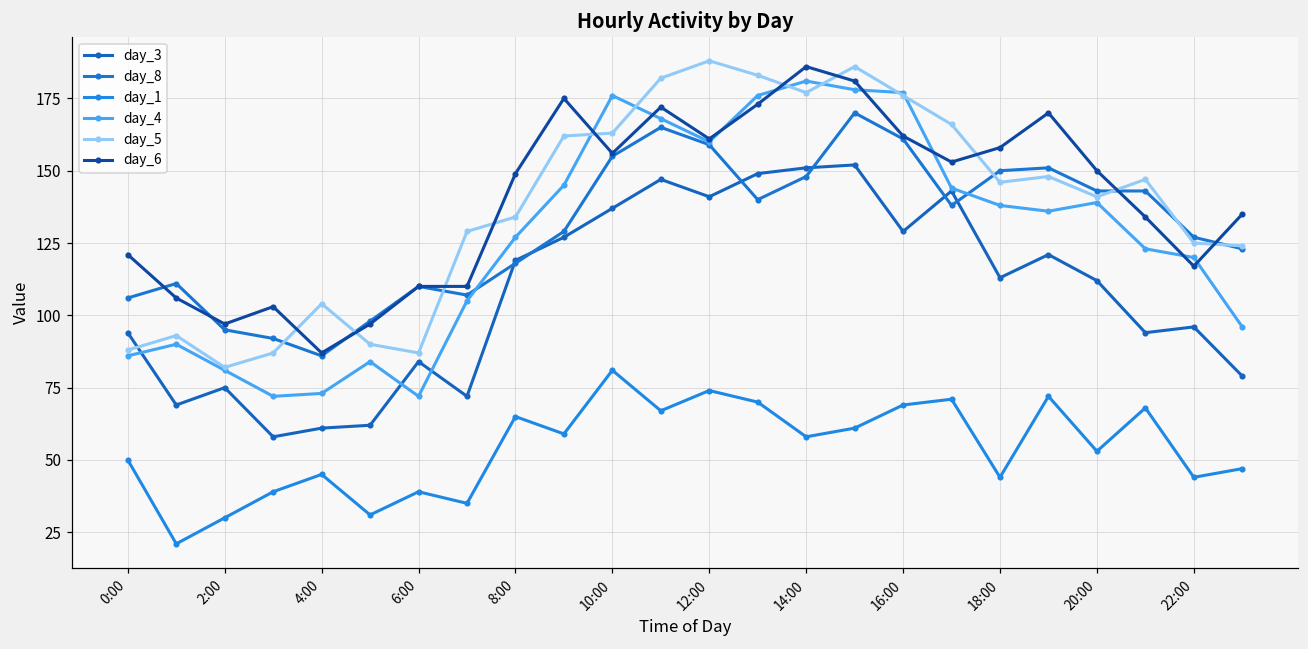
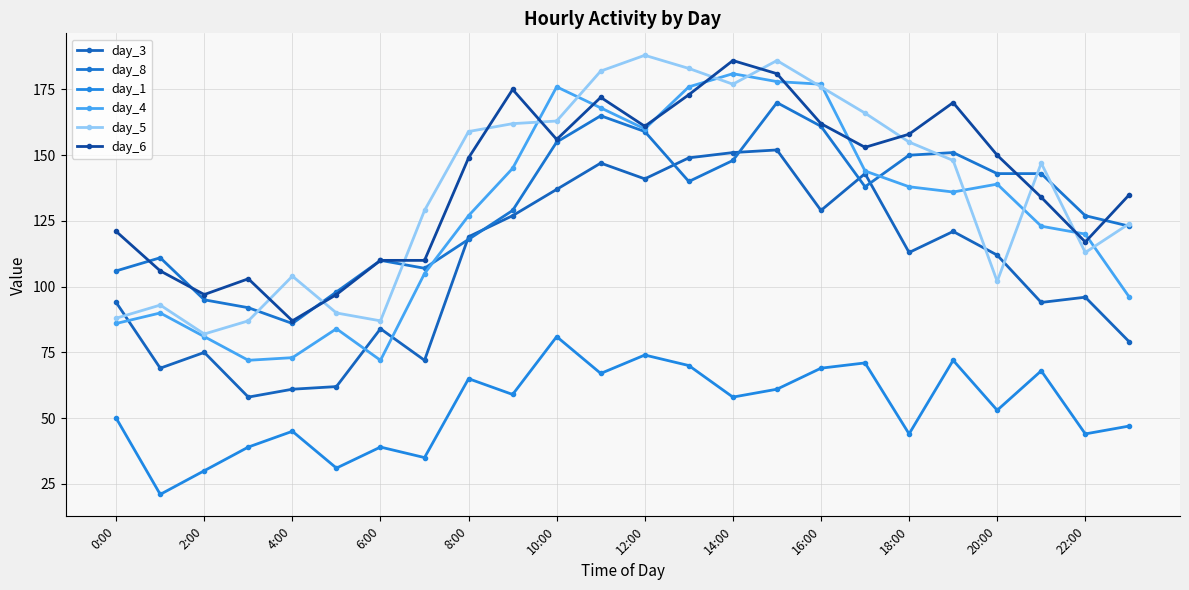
  {
    "day_5": {
      "0:00": 88,
      "2:00": 82,
      "4:00": 104,
      "6:00": 87,
-     "8:00": 134,
+     "8:00": 159,
      "10:00": 163,
      "12:00": 188,
      "14:00": 177,
      "16:00": 176,
-     "18:00": 146,
-     "20:00": 141,
-     "22:00": 125
+     "18:00": 155,
+     "20:00": 102,
+     "22:00": 113
    }
  }
